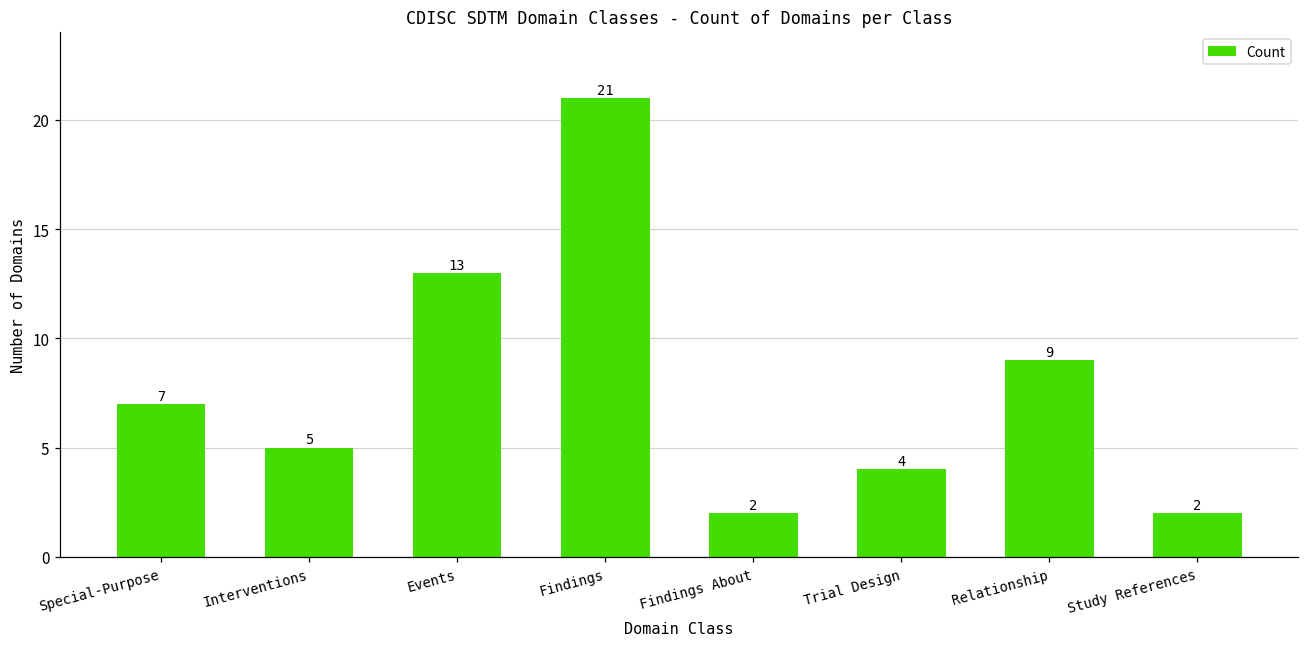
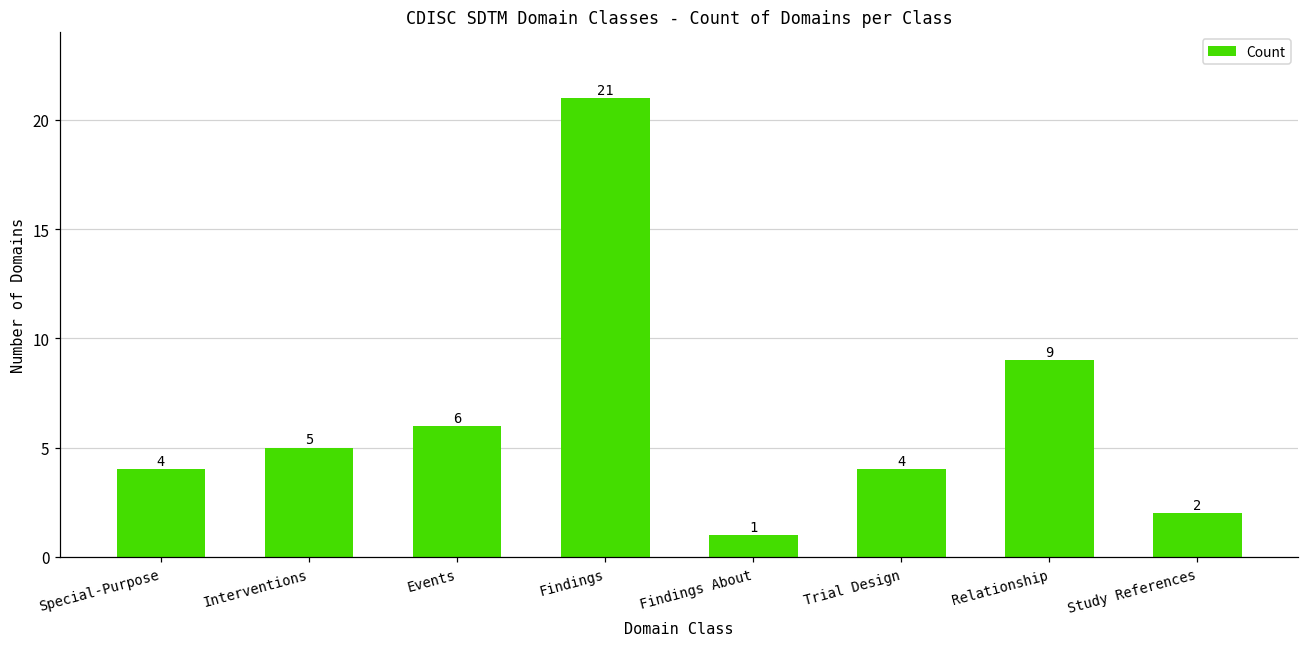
  {
-   "Special-Purpose": 7,
+   "Special-Purpose": 4,
    "Interventions": 5,
-   "Events": 13,
+   "Events": 6,
    "Findings": 21,
-   "Findings About": 2,
+   "Findings About": 1,
    "Trial Design": 4,
    "Relationship": 9,
    "Study References": 2
  }
